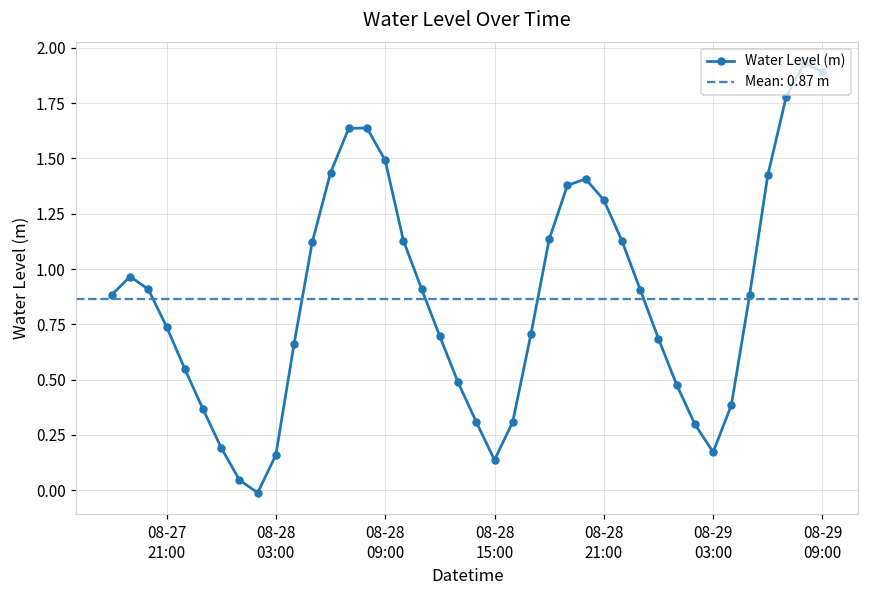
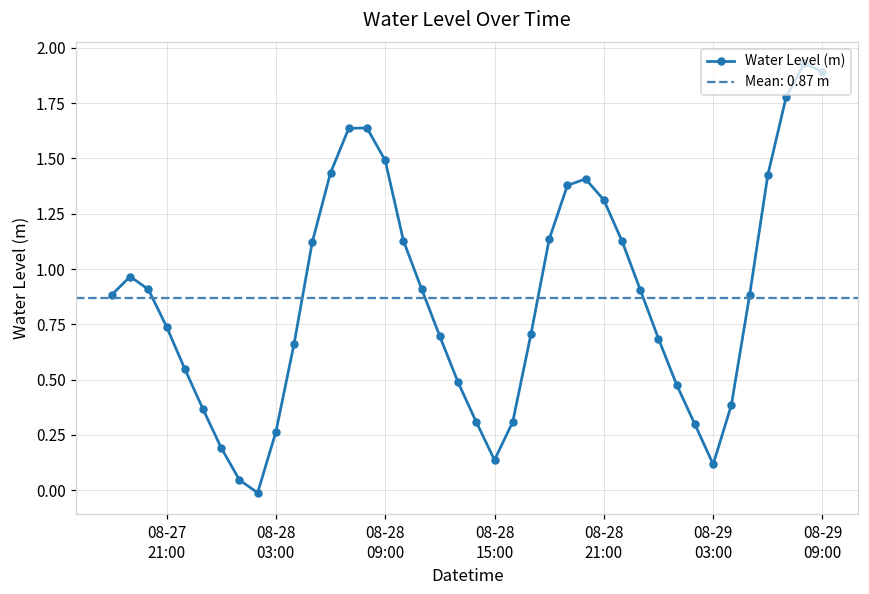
  {
    "08-27 21:00": 0.74,
-   "08-28 03:00": 0.16,
+   "08-28 03:00": 0.26,
    "08-28 09:00": 1.49,
    "08-28 15:00": 0.14,
    "08-28 21:00": 1.31,
-   "08-29 03:00": 0.17
+   "08-29 03:00": 0.12
  }
